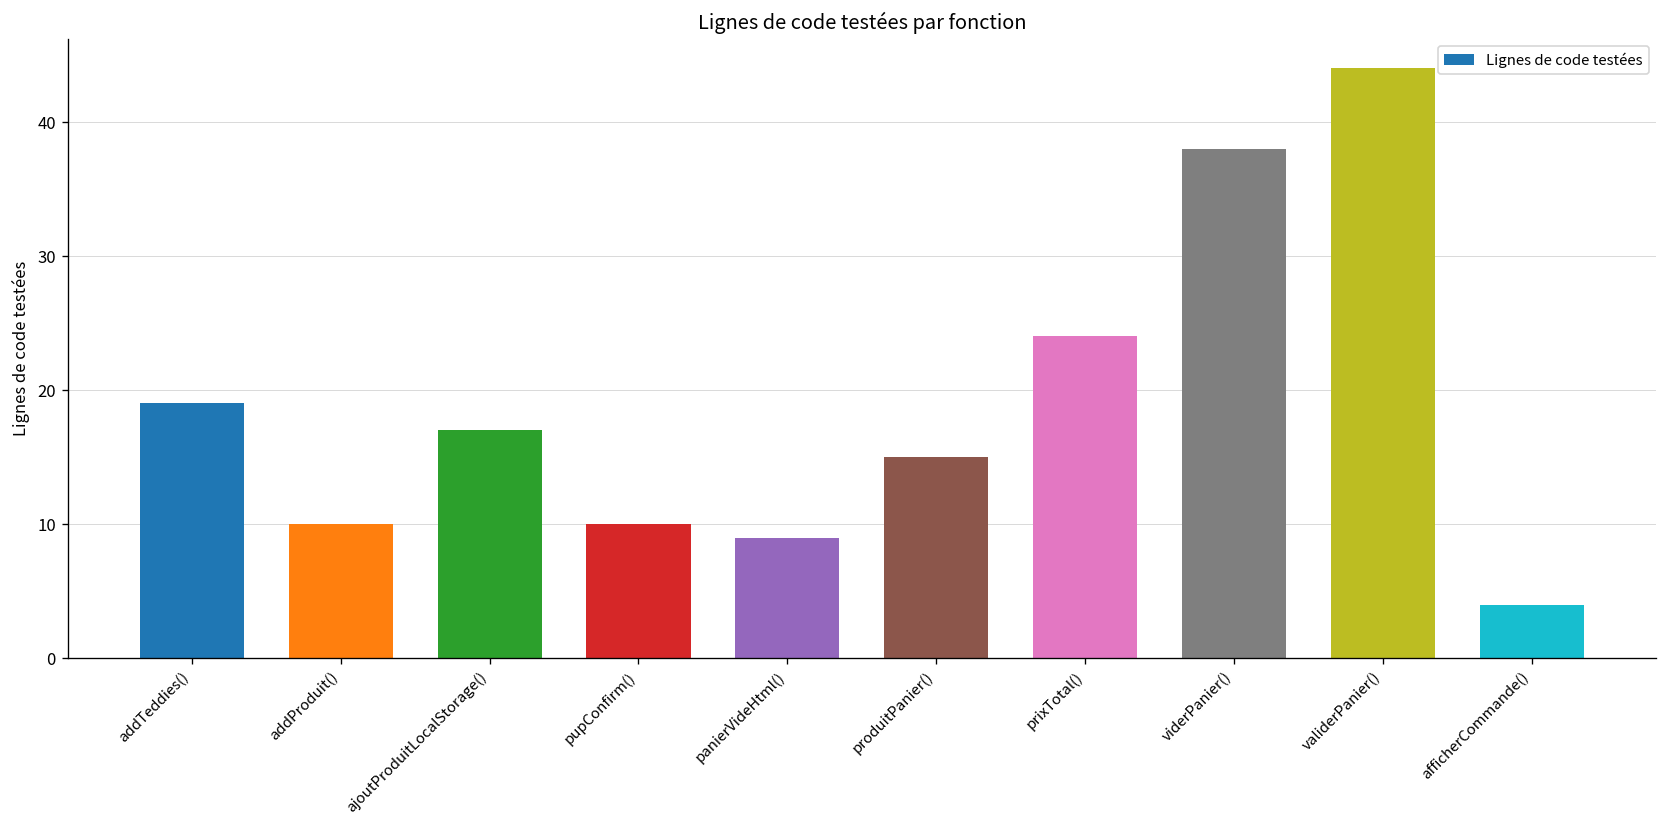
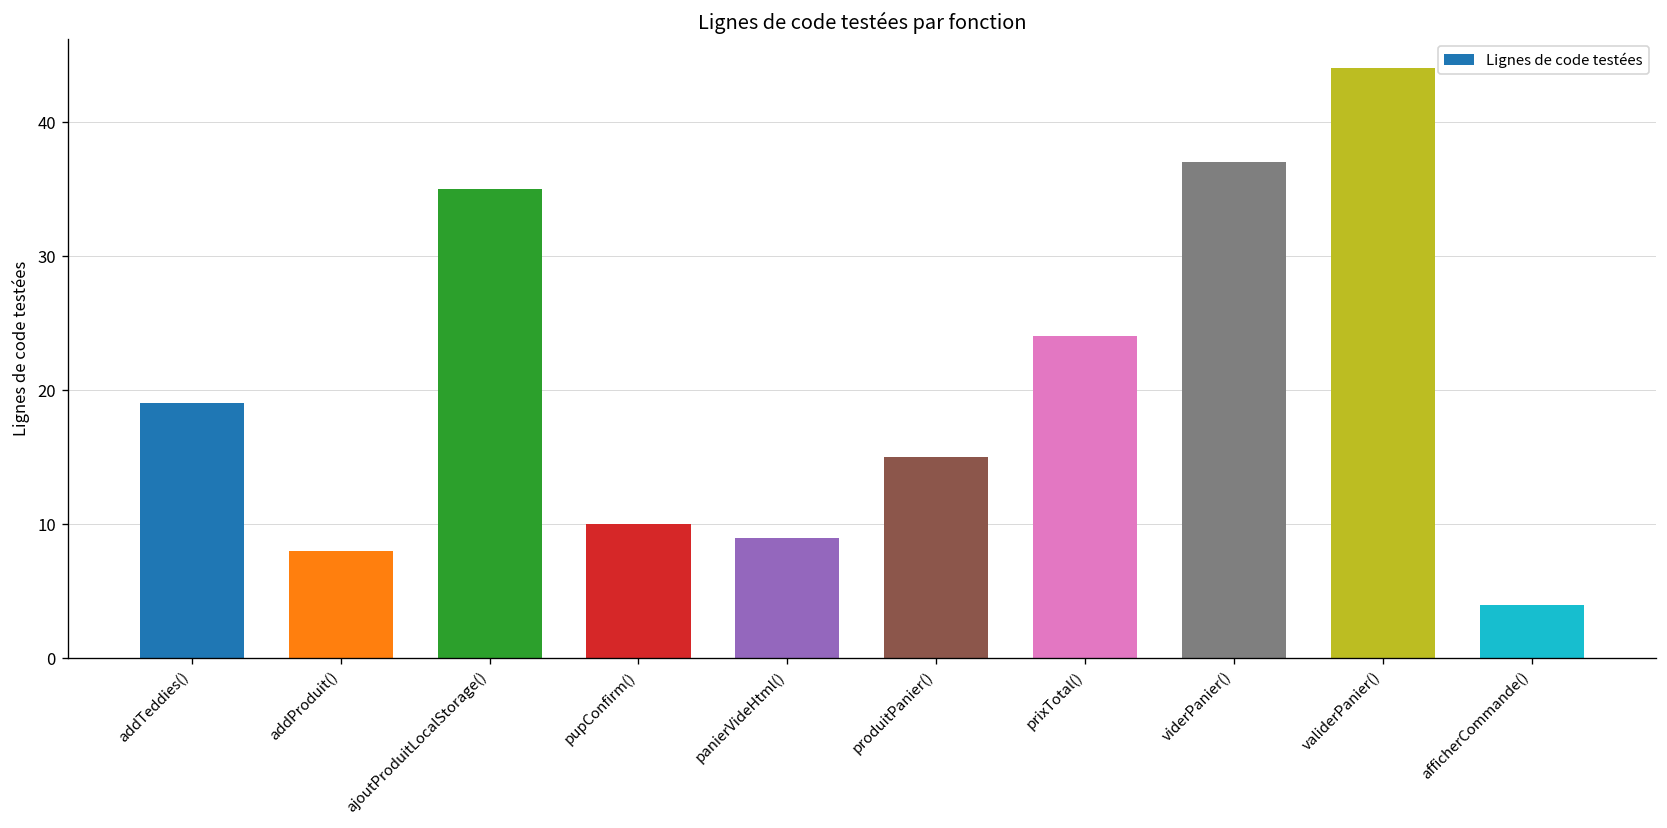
  {
    "addTeddies()": 19,
-   "addProduit()": 10,
-   "ajoutProduitLocalStorage()": 17,
+   "addProduit()": 8,
+   "ajoutProduitLocalStorage()": 35,
    "pupConfirm()": 10,
    "panierVideHtml()": 9,
    "produitPanier()": 15,
    "prixTotal()": 24,
-   "viderPanier()": 38,
+   "viderPanier()": 37,
    "validerPanier()": 44,
    "afficherCommande()": 4
  }
